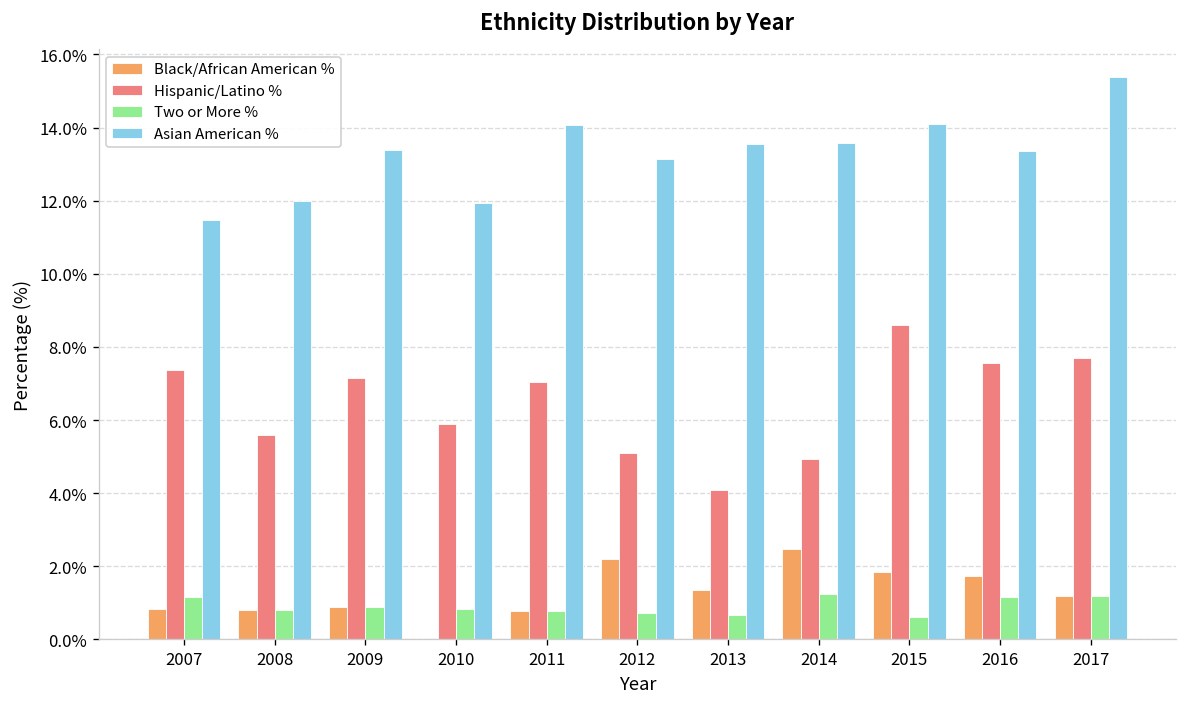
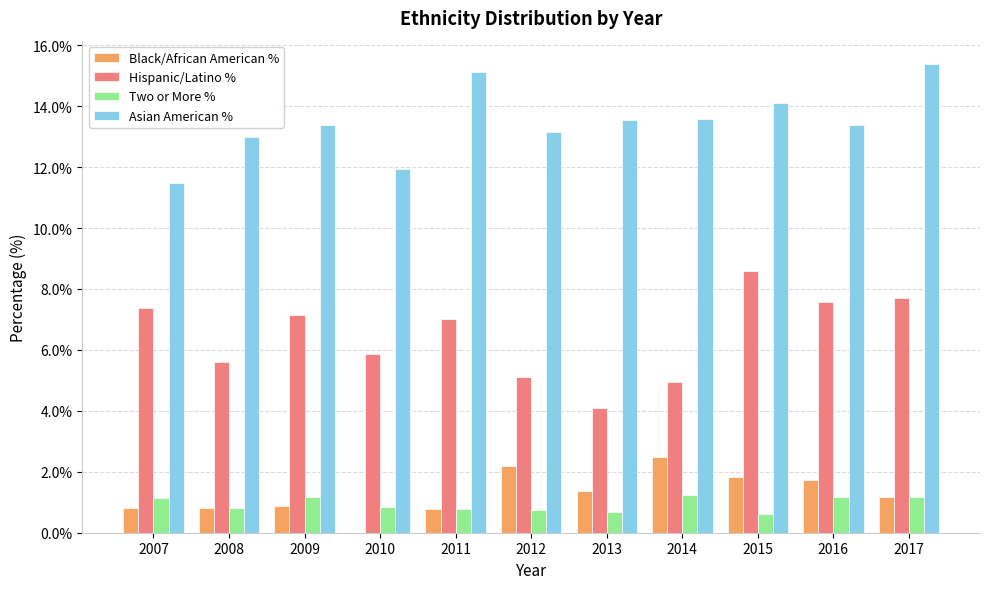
  {
    "Two or More %": {
      "2007": "1.2%",
      "2008": "0.8%",
-     "2009": "0.9%",
+     "2009": "1.2%",
      "2010": "0.8%",
      "2011": "0.8%",
      "2012": "0.7%",
      "2013": "0.7%",
      "2014": "1.2%",
      "2015": "0.6%",
      "2016": "1.2%",
      "2017": "1.2%"
    },
    "Asian American %": {
      "2007": "11.5%",
-     "2008": "12.0%",
+     "2008": "13.0%",
      "2009": "13.4%",
      "2010": "12.0%",
-     "2011": "14.1%",
+     "2011": "15.1%",
      "2012": "13.1%",
      "2013": "13.6%",
      "2014": "13.6%",
      "2015": "14.1%",
      "2016": "13.4%",
      "2017": "15.4%"
    }
  }
